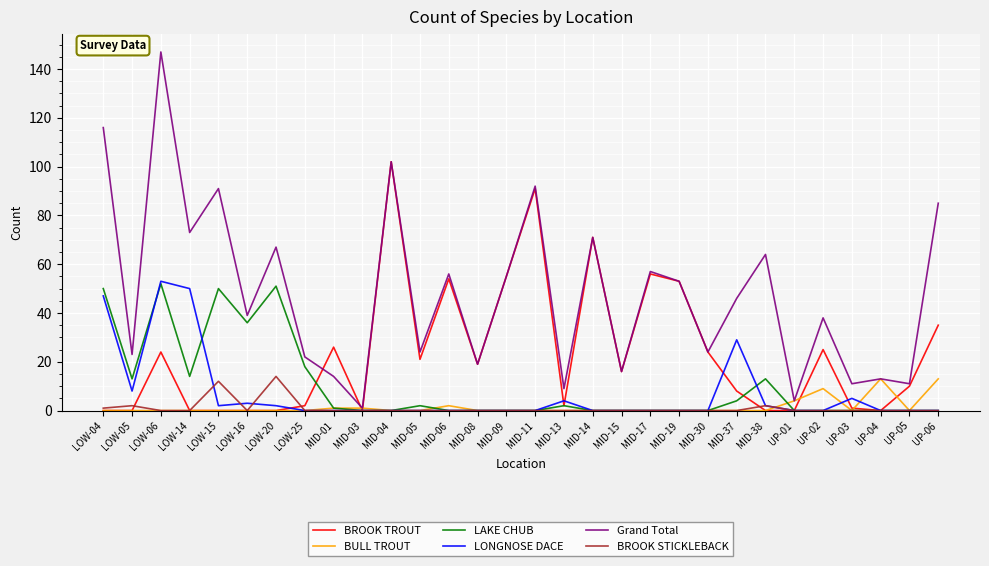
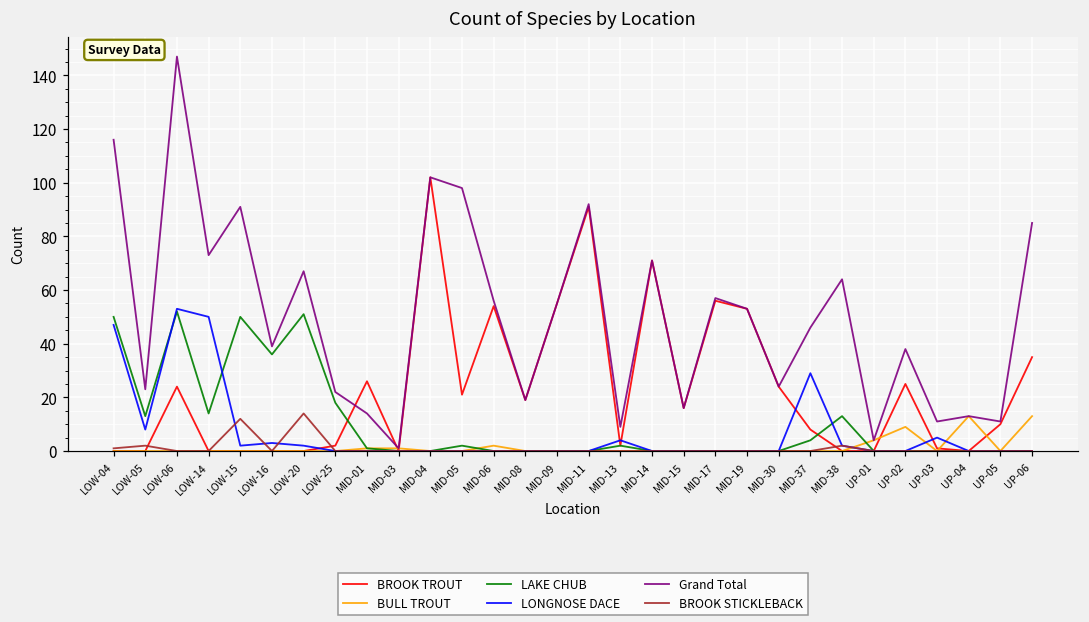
  {
    "BROOK TROUT": {
      "LOW-06": 24,
      "LOW-25": 2,
      "MID-01": 26,
      "MID-05": 21,
      "MID-06": 54,
      "MID-37": 8,
      "UP-02": 25,
      "UP-06": 35
    },
    "BULL TROUT": {
      "MID-06": 2,
      "UP-02": 9,
      "UP-06": 13
    },
    "LAKE CHUB": {
      "LOW-04": 50,
      "LOW-05": 13,
      "LOW-14": 14,
      "LOW-15": 50,
      "LOW-16": 36,
      "LOW-20": 51,
      "LOW-25": 18,
      "MID-05": 2,
      "MID-37": 4,
      "MID-38": 13
    },
    "LONGNOSE DACE": {
      "LOW-04": 47,
      "LOW-05": 8,
      "LOW-14": 50,
      "LOW-15": 2,
      "LOW-16": 3,
      "LOW-20": 2,
      "MID-13": 4,
      "MID-37": 29,
      "UP-03": 5
    },
    "Grand Total": {
      "LOW-04": 116,
      "LOW-05": 23,
      "LOW-06": 147,
      "LOW-14": 73,
      "LOW-15": 91,
      "LOW-16": 39,
      "LOW-20": 67,
      "LOW-25": 22,
      "MID-01": 14,
-     "MID-05": 24,
+     "MID-05": 98,
      "MID-06": 56,
      "MID-13": 9,
      "MID-37": 46,
      "MID-38": 64,
      "UP-02": 38,
      "UP-03": 11,
      "UP-06": 85
    },
    "BROOK STICKLEBACK": {
      "LOW-05": 2,
      "LOW-15": 12,
      "LOW-20": 14
    }
  }
